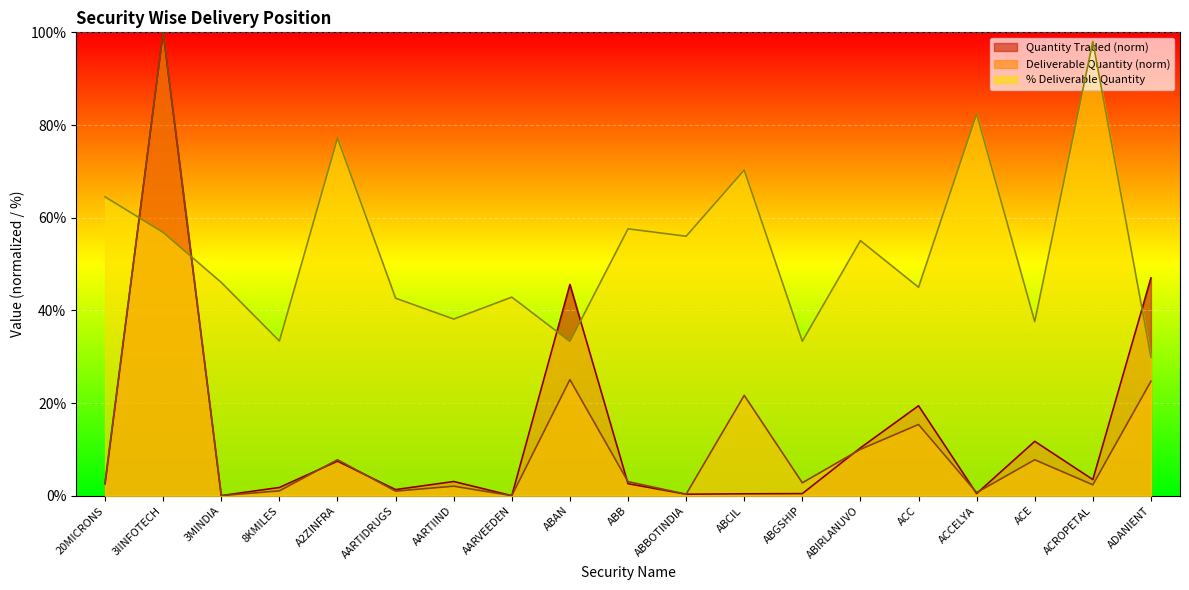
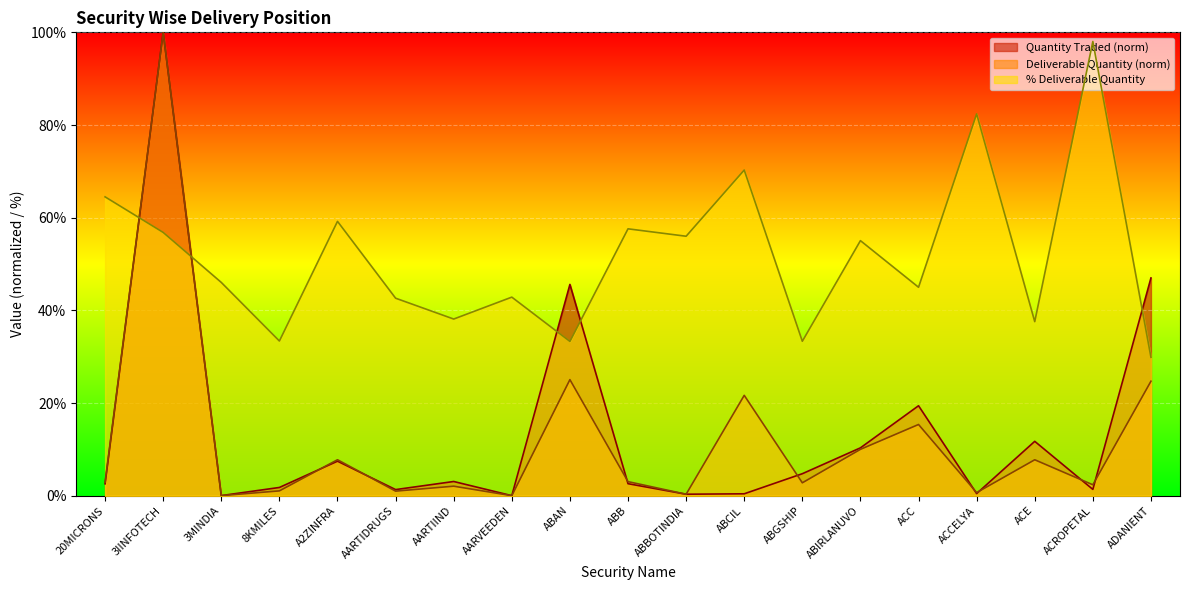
  {
    "Quantity Traded (norm)": {
      "8KMILES": "2%",
      "AARTIIND": "3%",
      "ABAN": "46%",
      "ABCIL": "0%",
-     "ABGSHIP": "0%",
+     "ABGSHIP": "5%",
      "ACC": "19%",
      "ACE": "12%",
-     "ACROPETAL": "3%",
+     "ACROPETAL": "1%",
      "ADANIENT": "47%"
    },
    "Deliverable Quantity (norm)": {
      "8KMILES": "1%",
      "AARTIIND": "2%",
      "ABAN": "25%",
      "ABCIL": "22%",
      "ABGSHIP": "3%",
      "ACC": "15%",
      "ACE": "8%",
      "ACROPETAL": "2%",
      "ADANIENT": "25%"
    },
    "% Deliverable Quantity": {
      "20MICRONS": "65%",
      "3IINFOTECH": "57%",
      "3MINDIA": "46%",
      "8KMILES": "33%",
-     "A2ZINFRA": "77%",
+     "A2ZINFRA": "59%",
      "AARTIDRUGS": "43%",
      "AARTIIND": "38%",
      "AARVEEDEN": "43%",
      "ABAN": "33%",
      "ABB": "58%",
      "ABBOTINDIA": "56%",
      "ABCIL": "70%",
      "ABGSHIP": "33%",
      "ABIRLANUVO": "55%",
      "ACC": "45%",
      "ACCELYA": "82%",
      "ACE": "38%",
      "ADANIENT": "30%"
    }
  }
